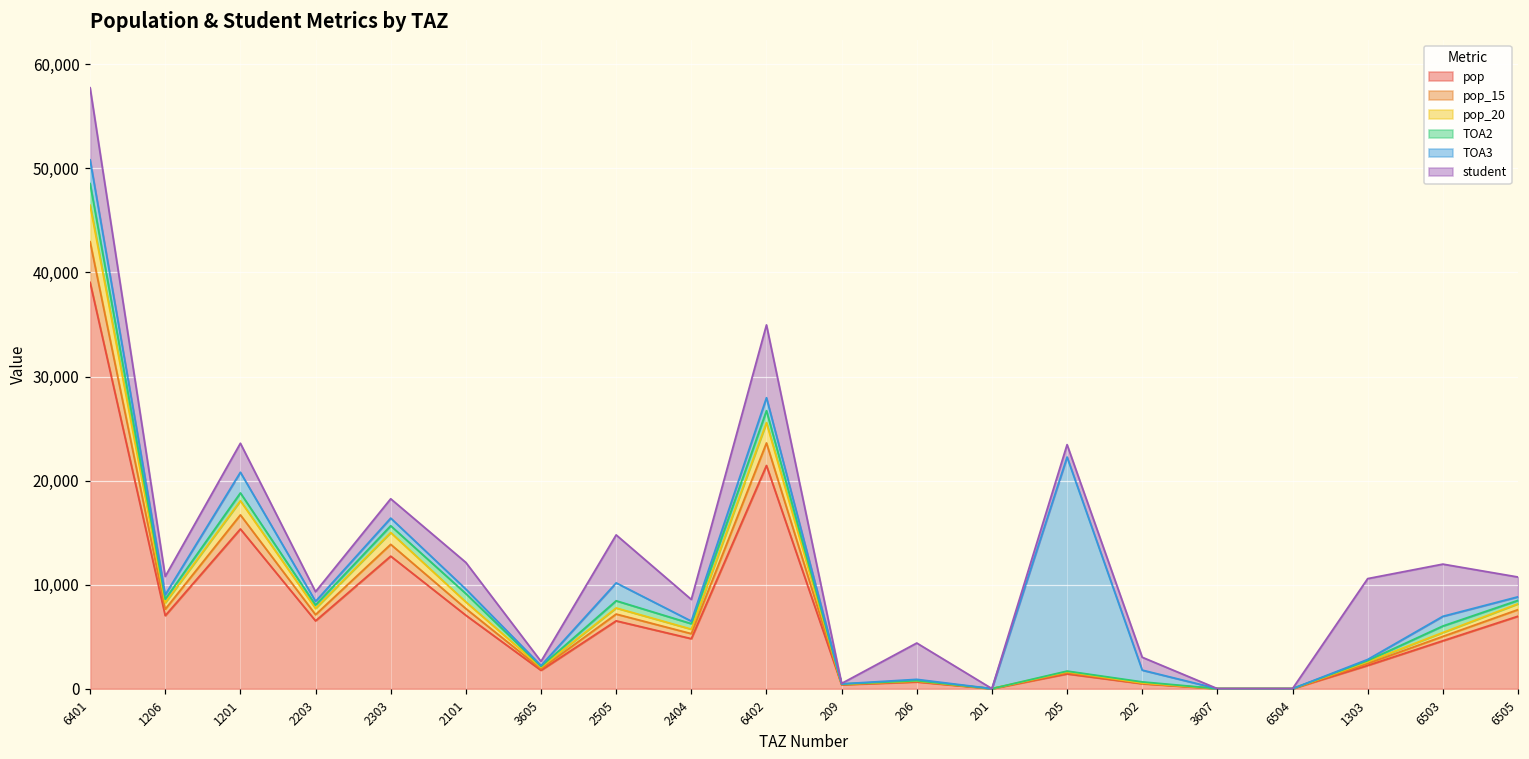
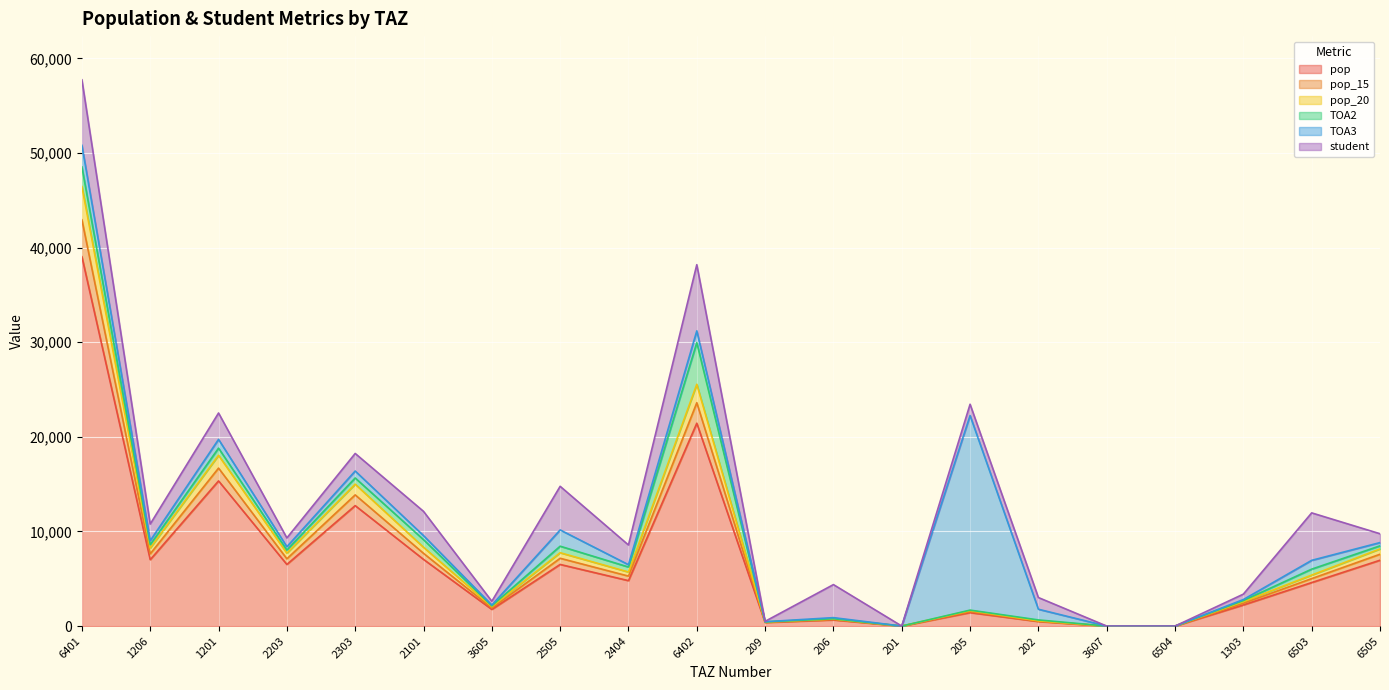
  {
    "TOA2": {
      "6401": "2,000",
      "1206": "0",
      "1201": "1,000",
      "2203": "0",
      "2303": "1,000",
      "2101": "1,000",
      "2505": "1,000",
-     "6402": "1,000",
+     "6402": "4,000",
      "6503": "1,000",
      "6505": "0"
    },
    "TOA3": {
      "6401": "2,000",
      "1206": "0",
-     "1201": "2,000",
+     "1201": "1,000",
      "2203": "0",
      "2303": "1,000",
      "2101": "0",
      "2505": "2,000",
      "6402": "1,000",
      "205": "21,000",
      "202": "1,000",
      "6503": "1,000",
      "6505": "0"
    },
    "student": {
      "6401": "7,000",
      "1206": "2,000",
      "1201": "3,000",
      "2203": "1,000",
      "2303": "2,000",
      "2101": "3,000",
      "3605": "0",
      "2505": "5,000",
      "2404": "2,000",
      "6402": "7,000",
      "206": "3,000",
      "205": "1,000",
      "202": "1,000",
-     "1303": "8,000",
+     "1303": "1,000",
      "6503": "5,000",
-     "6505": "2,000"
+     "6505": "1,000"
    }
  }
